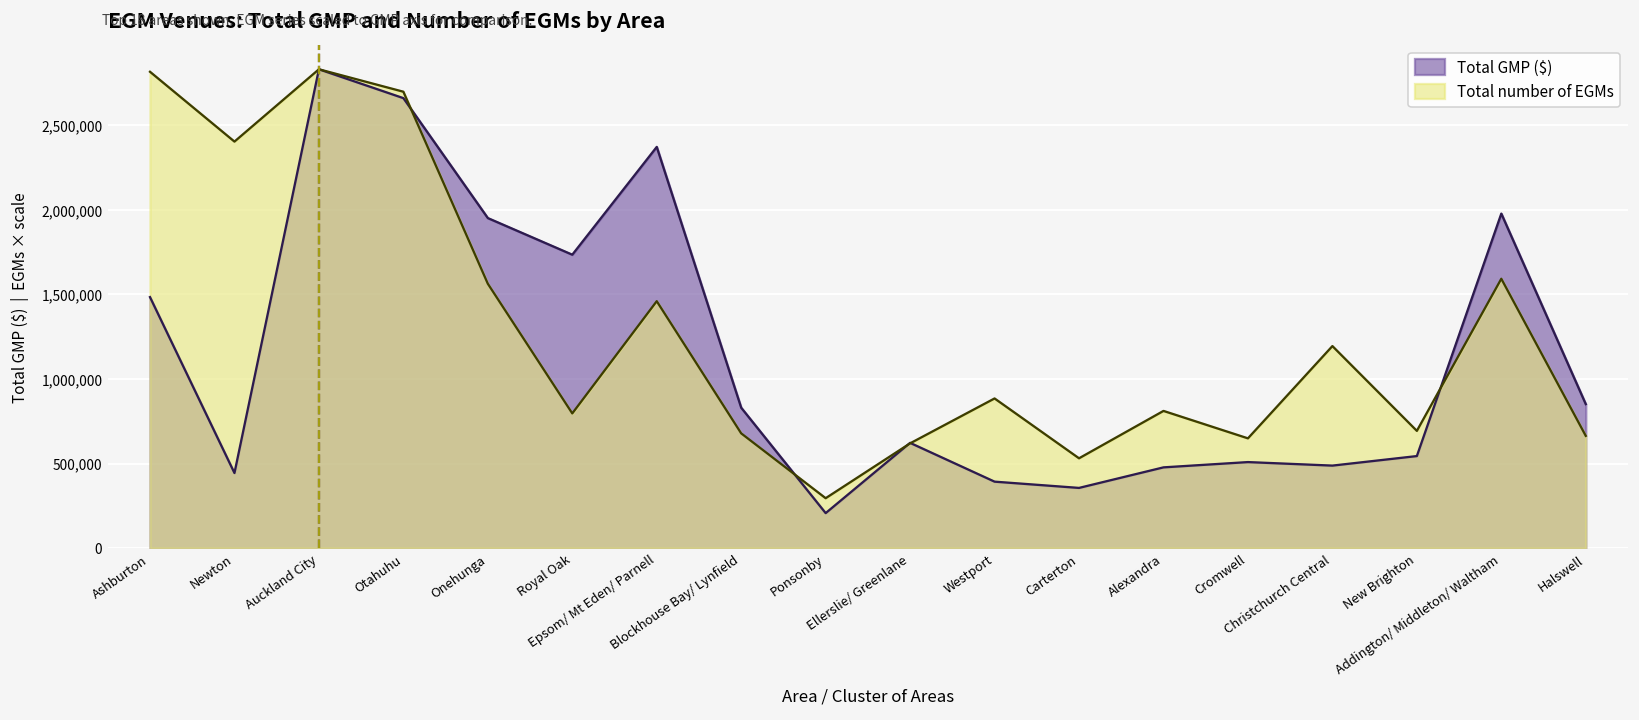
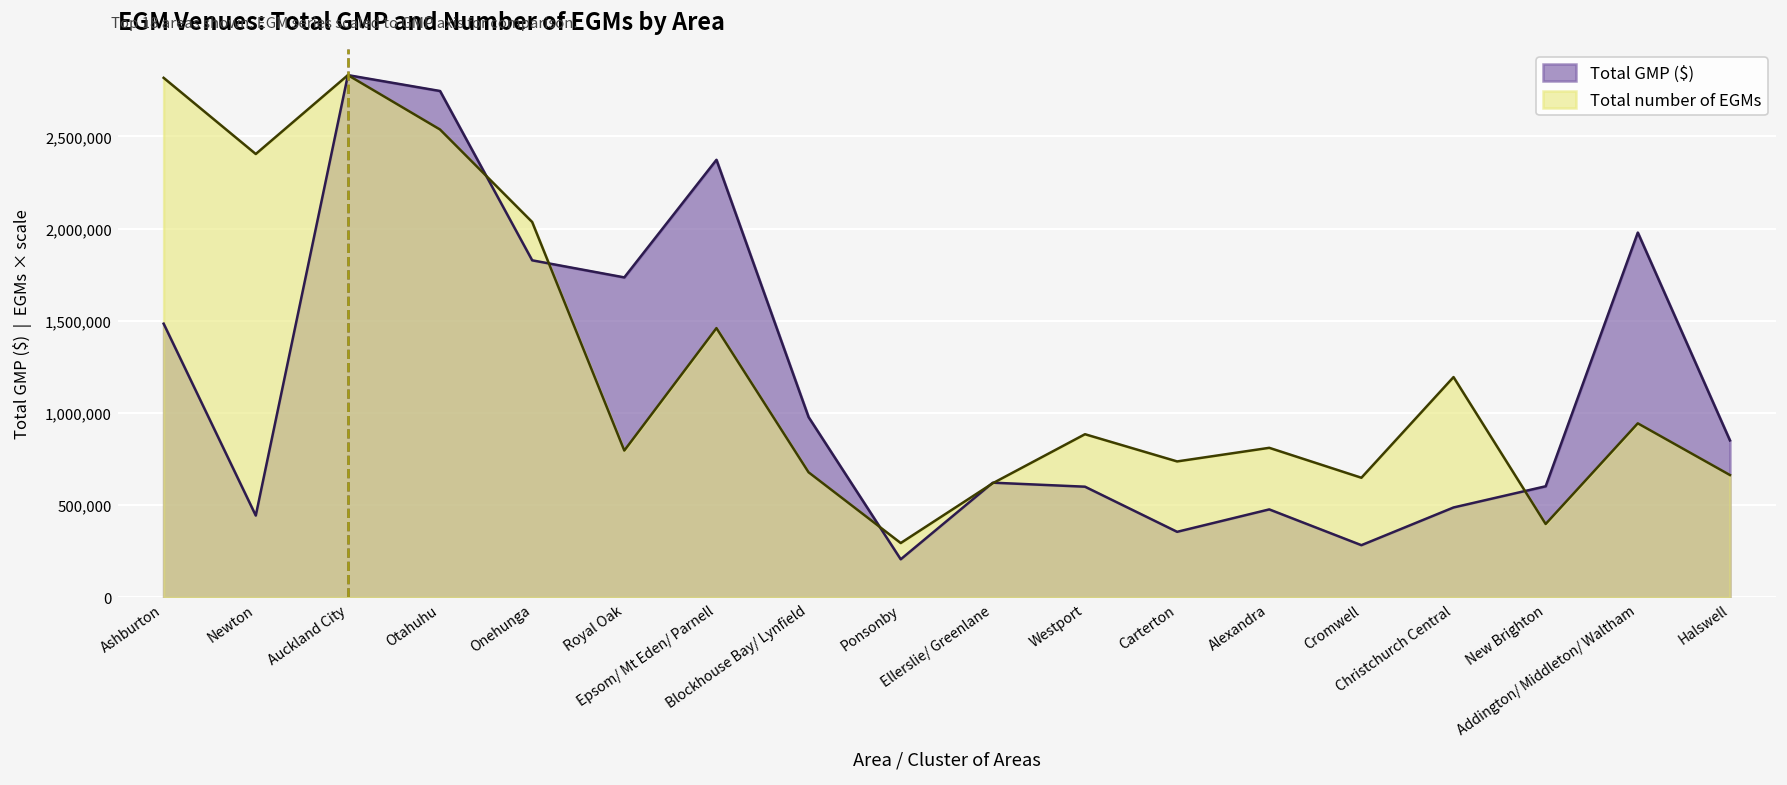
  {
    "Total GMP ($)": {
      "Ashburton": "1,480,000",
      "Newton": "440,000",
-     "Otahuhu": "2,660,000",
-     "Onehunga": "1,950,000",
+     "Otahuhu": "2,750,000",
+     "Onehunga": "1,830,000",
      "Royal Oak": "1,740,000",
      "Epsom/ Mt Eden/ Parnell": "2,370,000",
-     "Blockhouse Bay/ Lynfield": "830,000",
+     "Blockhouse Bay/ Lynfield": "980,000",
      "Ponsonby": "210,000",
-     "Westport": "390,000",
+     "Westport": "600,000",
      "Carterton": "360,000",
      "Alexandra": "480,000",
-     "Cromwell": "510,000",
+     "Cromwell": "280,000",
      "Christchurch Central": "490,000",
-     "New Brighton": "540,000",
+     "New Brighton": "600,000",
      "Addington/ Middleton/ Waltham": "1,980,000",
      "Halswell": "850,000"
    },
    "Total number of EGMs": {
      "Ashburton": "2,820,000",
      "Newton": "2,400,000",
-     "Otahuhu": "2,700,000",
-     "Onehunga": "1,560,000",
+     "Otahuhu": "2,540,000",
+     "Onehunga": "2,040,000",
      "Royal Oak": "800,000",
      "Epsom/ Mt Eden/ Parnell": "1,460,000",
      "Blockhouse Bay/ Lynfield": "680,000",
      "Ponsonby": "300,000",
      "Westport": "890,000",
-     "Carterton": "530,000",
+     "Carterton": "740,000",
      "Alexandra": "810,000",
      "Cromwell": "650,000",
      "Christchurch Central": "1,190,000",
-     "New Brighton": "690,000",
-     "Addington/ Middleton/ Waltham": "1,590,000",
+     "New Brighton": "400,000",
+     "Addington/ Middleton/ Waltham": "940,000",
      "Halswell": "660,000"
    }
  }
